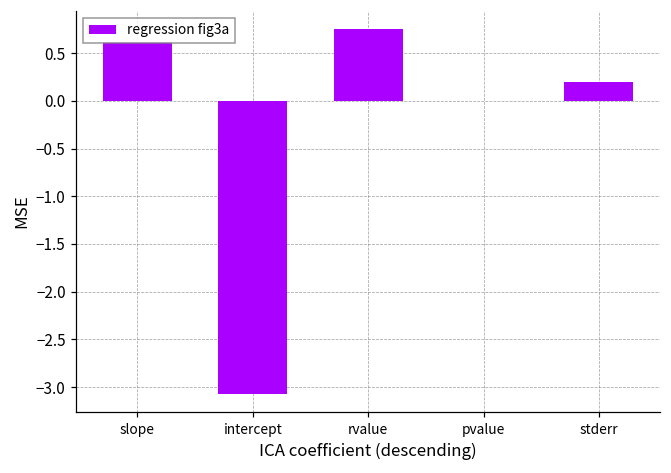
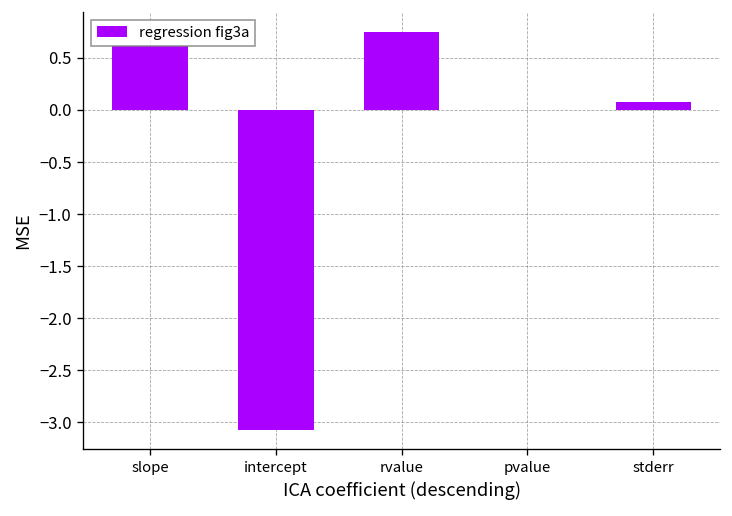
  {
    "intercept": -3.1,
    "rvalue": 0.7,
-   "stderr": 0.2
+   "stderr": 0.1
  }
